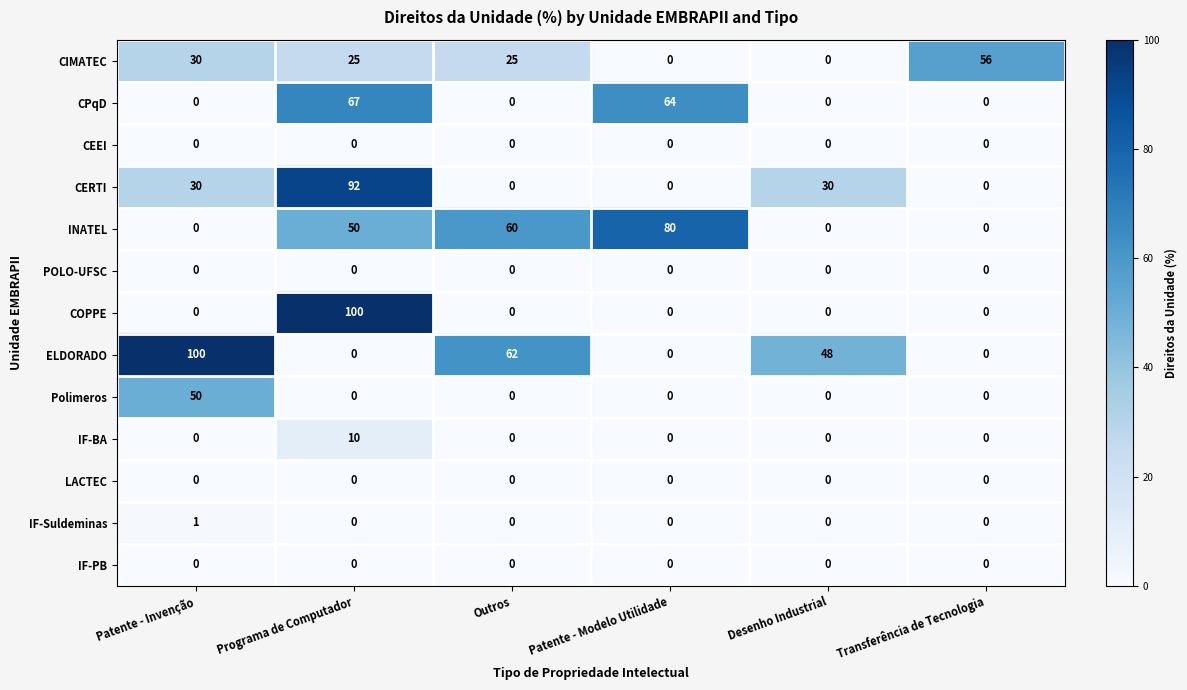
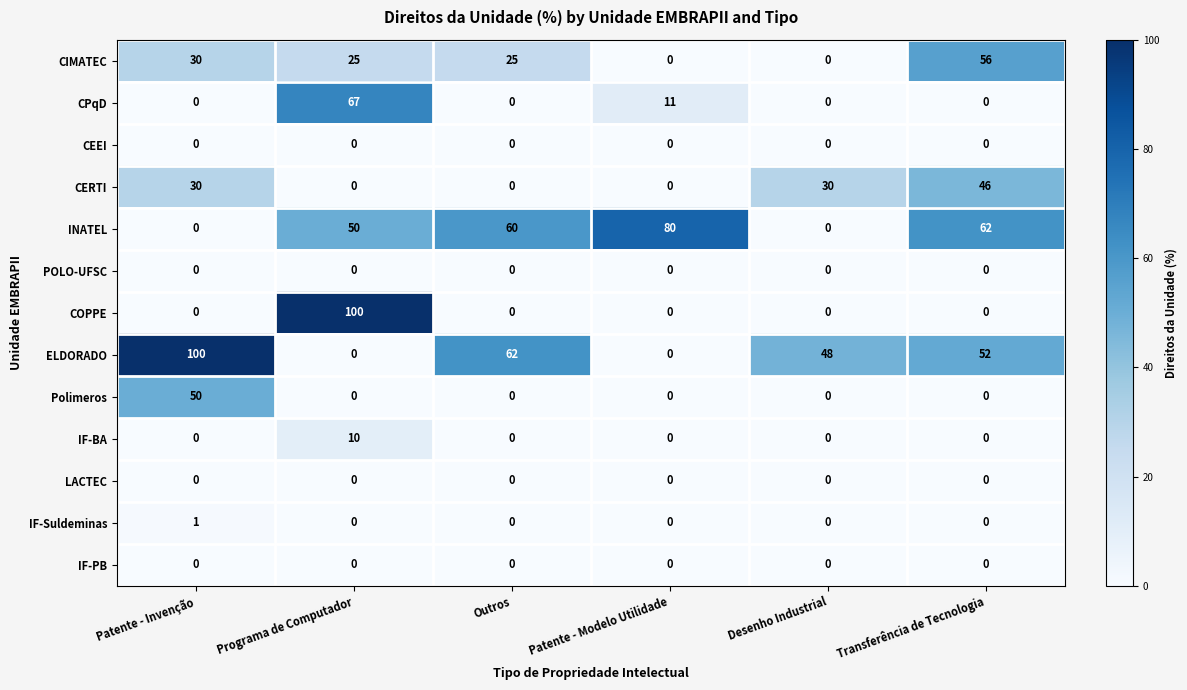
  {
    "CIMATEC": {
      "Patente - Invenção": 30,
      "Programa de Computador": 25,
      "Outros": 25,
      "Patente - Modelo Utilidade": 0,
      "Desenho Industrial": 0,
      "Transferência de Tecnologia": 56
    },
    "CPqD": {
      "Patente - Invenção": 0,
      "Programa de Computador": 67,
      "Outros": 0,
-     "Patente - Modelo Utilidade": 64,
+     "Patente - Modelo Utilidade": 11,
      "Desenho Industrial": 0,
      "Transferência de Tecnologia": 0
    },
    "CEEI": {
      "Patente - Invenção": 0,
      "Programa de Computador": 0,
      "Outros": 0,
      "Patente - Modelo Utilidade": 0,
      "Desenho Industrial": 0,
      "Transferência de Tecnologia": 0
    },
    "CERTI": {
      "Patente - Invenção": 30,
-     "Programa de Computador": 92,
+     "Programa de Computador": 0,
      "Outros": 0,
      "Patente - Modelo Utilidade": 0,
      "Desenho Industrial": 30,
-     "Transferência de Tecnologia": 0
+     "Transferência de Tecnologia": 46
    },
    "INATEL": {
      "Patente - Invenção": 0,
      "Programa de Computador": 50,
      "Outros": 60,
      "Patente - Modelo Utilidade": 80,
      "Desenho Industrial": 0,
-     "Transferência de Tecnologia": 0
+     "Transferência de Tecnologia": 62
    },
    "POLO-UFSC": {
      "Patente - Invenção": 0,
      "Programa de Computador": 0,
      "Outros": 0,
      "Patente - Modelo Utilidade": 0,
      "Desenho Industrial": 0,
      "Transferência de Tecnologia": 0
    },
    "COPPE": {
      "Patente - Invenção": 0,
      "Programa de Computador": 100,
      "Outros": 0,
      "Patente - Modelo Utilidade": 0,
      "Desenho Industrial": 0,
      "Transferência de Tecnologia": 0
    },
    "ELDORADO": {
      "Patente - Invenção": 100,
      "Programa de Computador": 0,
      "Outros": 62,
      "Patente - Modelo Utilidade": 0,
      "Desenho Industrial": 48,
-     "Transferência de Tecnologia": 0
+     "Transferência de Tecnologia": 52
    },
    "Polimeros": {
      "Patente - Invenção": 50,
      "Programa de Computador": 0,
      "Outros": 0,
      "Patente - Modelo Utilidade": 0,
      "Desenho Industrial": 0,
      "Transferência de Tecnologia": 0
    },
    "IF-BA": {
      "Patente - Invenção": 0,
      "Programa de Computador": 10,
      "Outros": 0,
      "Patente - Modelo Utilidade": 0,
      "Desenho Industrial": 0,
      "Transferência de Tecnologia": 0
    },
    "LACTEC": {
      "Patente - Invenção": 0,
      "Programa de Computador": 0,
      "Outros": 0,
      "Patente - Modelo Utilidade": 0,
      "Desenho Industrial": 0,
      "Transferência de Tecnologia": 0
    },
    "IF-Suldeminas": {
      "Patente - Invenção": 1,
      "Programa de Computador": 0,
      "Outros": 0,
      "Patente - Modelo Utilidade": 0,
      "Desenho Industrial": 0,
      "Transferência de Tecnologia": 0
    },
    "IF-PB": {
      "Patente - Invenção": 0,
      "Programa de Computador": 0,
      "Outros": 0,
      "Patente - Modelo Utilidade": 0,
      "Desenho Industrial": 0,
      "Transferência de Tecnologia": 0
    }
  }
